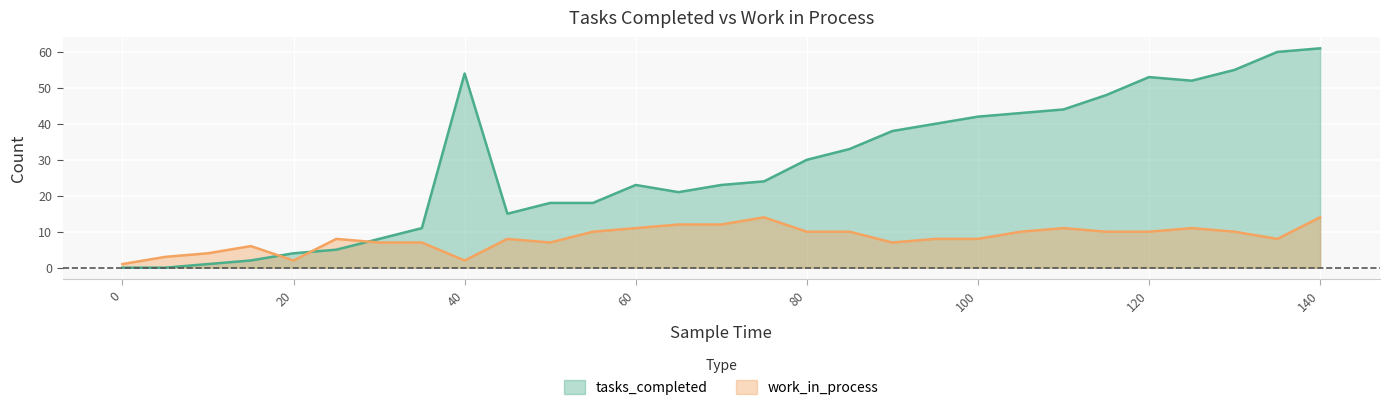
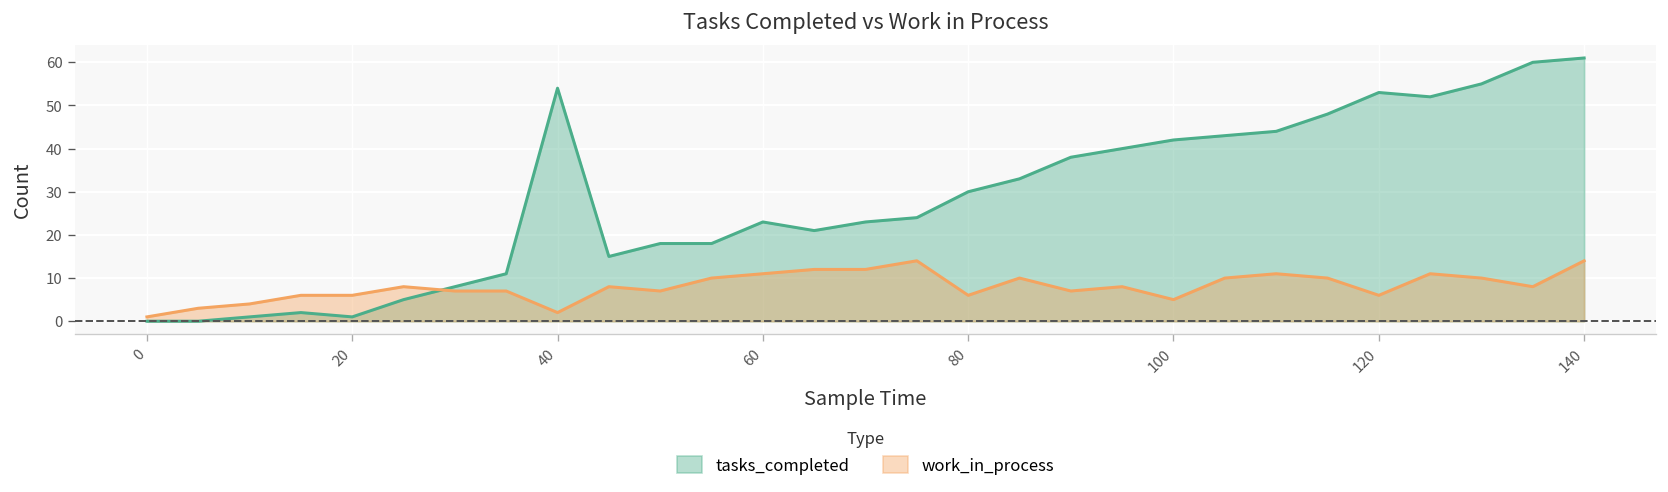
  {
    "tasks_completed": {
      "0": 0,
-     "20": 4,
+     "20": 1,
      "40": 54,
      "60": 23,
      "80": 30,
      "100": 42,
      "120": 53,
      "140": 61
    },
    "work_in_process": {
      "0": 1,
-     "20": 2,
+     "20": 6,
      "40": 2,
      "60": 11,
-     "80": 10,
-     "100": 8,
-     "120": 10,
+     "80": 6,
+     "100": 5,
+     "120": 6,
      "140": 14
    }
  }
